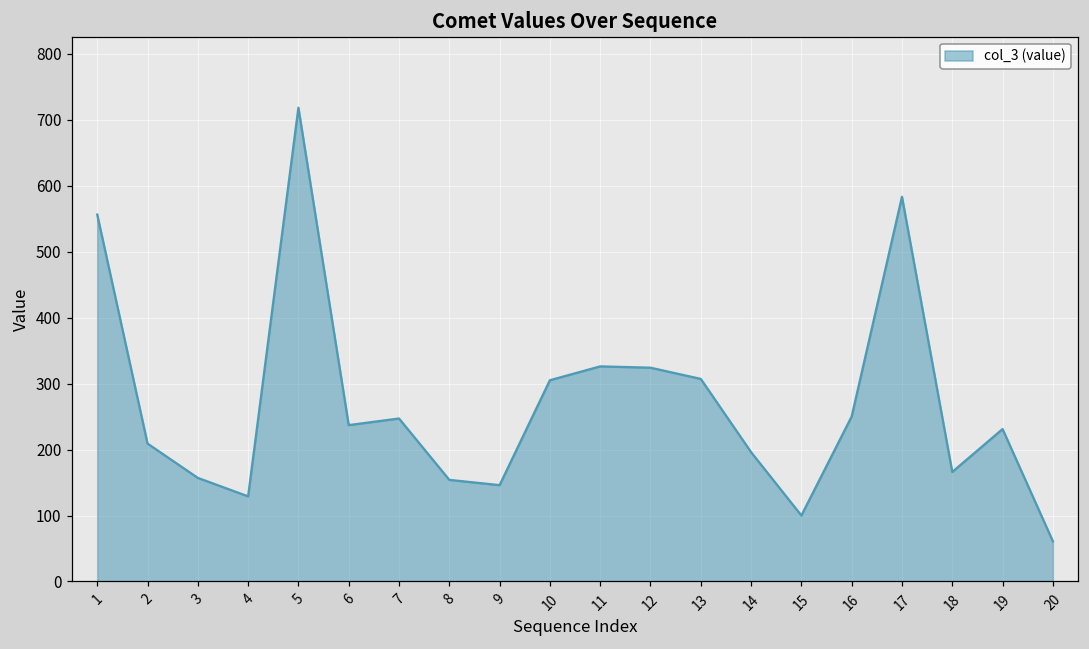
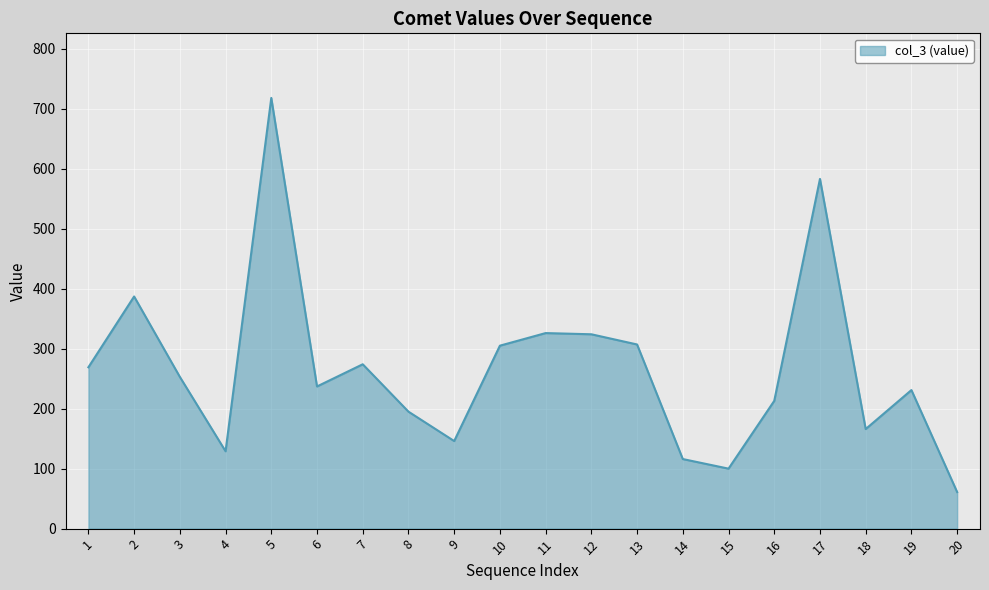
  {
-   "1": 560,
-   "2": 210,
-   "3": 160,
+   "1": 270,
+   "2": 390,
+   "3": 250,
    "4": 130,
    "5": 720,
    "6": 240,
-   "7": 250,
-   "8": 150,
+   "7": 270,
+   "8": 200,
    "9": 150,
    "10": 310,
    "11": 330,
    "12": 320,
    "13": 310,
-   "14": 200,
+   "14": 120,
    "15": 100,
-   "16": 250,
+   "16": 210,
    "17": 580,
    "18": 170,
    "19": 230,
    "20": 60
  }
